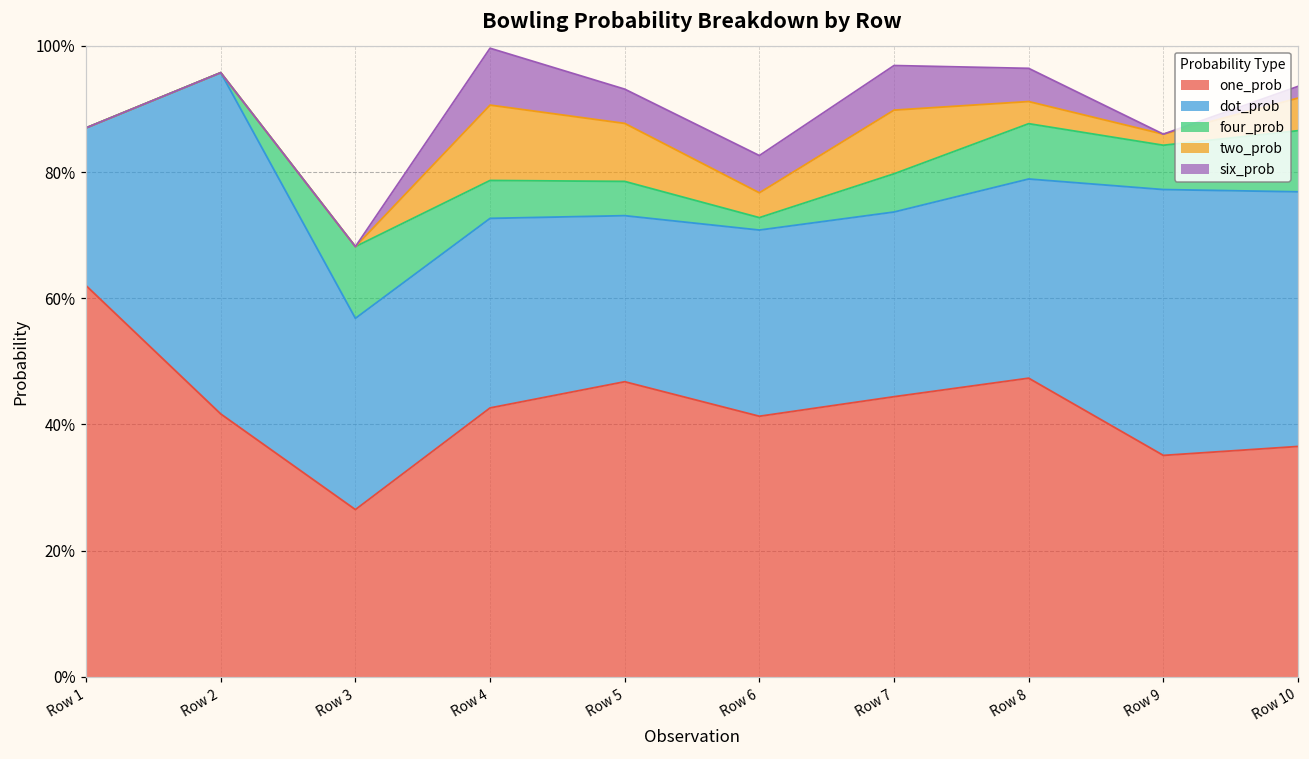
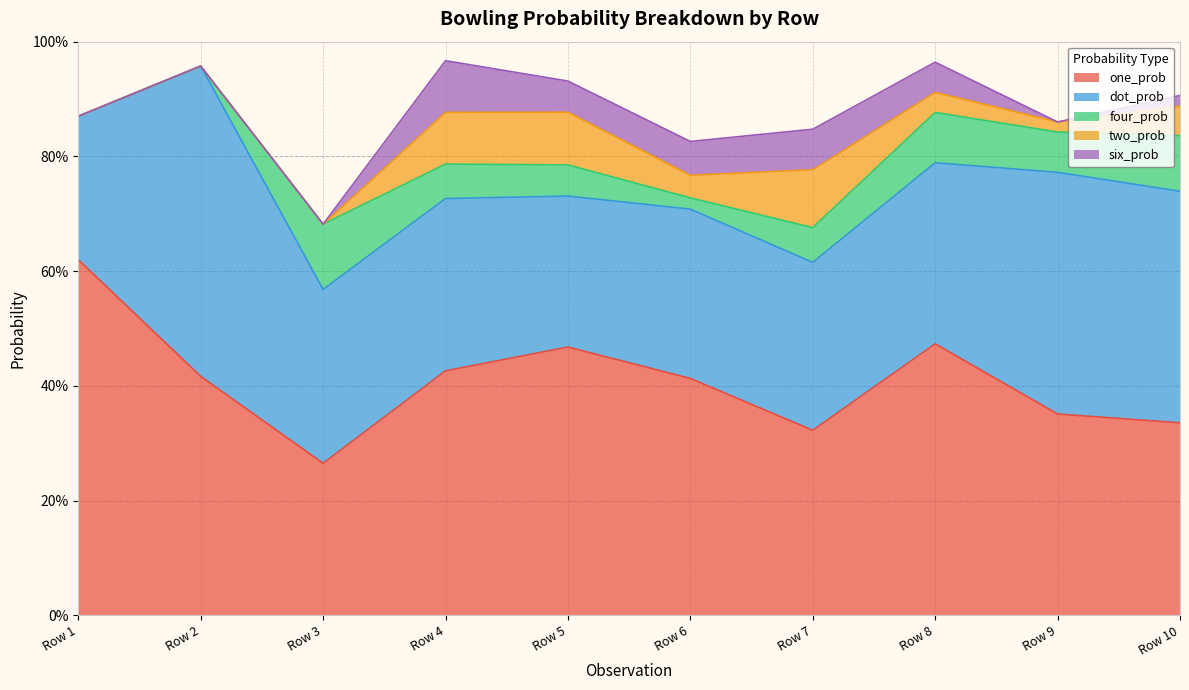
  {
    "one_prob": {
      "Row 1": "62%",
      "Row 2": "42%",
      "Row 3": "27%",
      "Row 4": "43%",
      "Row 5": "47%",
      "Row 6": "41%",
-     "Row 7": "44%",
+     "Row 7": "32%",
      "Row 8": "47%",
      "Row 9": "35%",
-     "Row 10": "37%"
+     "Row 10": "34%"
    },
    "dot_prob": {
      "Row 3": "30%",
      "Row 4": "30%",
      "Row 5": "26%",
      "Row 6": "30%",
      "Row 7": "29%",
      "Row 8": "32%",
      "Row 9": "42%",
      "Row 10": "40%"
    },
    "four_prob": {
      "Row 4": "6%",
      "Row 5": "5%",
      "Row 6": "2%",
      "Row 7": "6%",
      "Row 8": "9%",
      "Row 9": "7%",
      "Row 10": "10%"
    },
    "two_prob": {
-     "Row 4": "12%",
+     "Row 4": "9%",
      "Row 5": "9%",
      "Row 6": "4%",
      "Row 7": "10%",
      "Row 8": "4%",
      "Row 10": "5%"
    },
    "six_prob": {
      "Row 4": "9%",
      "Row 5": "5%",
      "Row 6": "6%",
      "Row 7": "7%",
      "Row 8": "5%",
      "Row 10": "2%"
    }
  }
